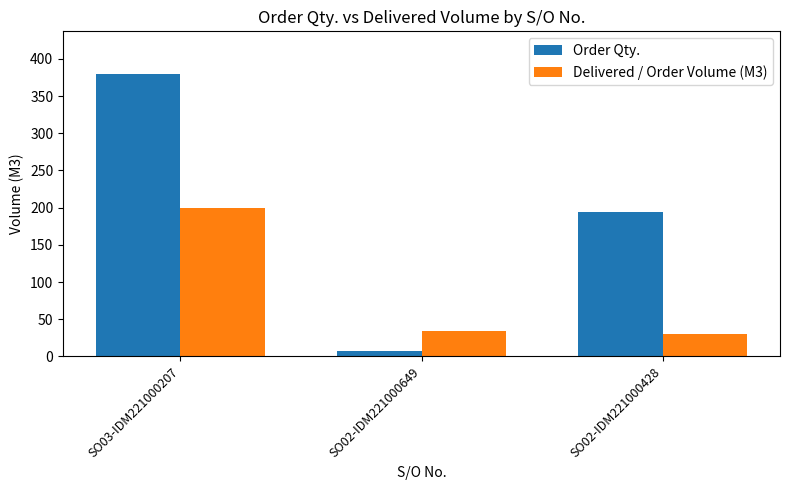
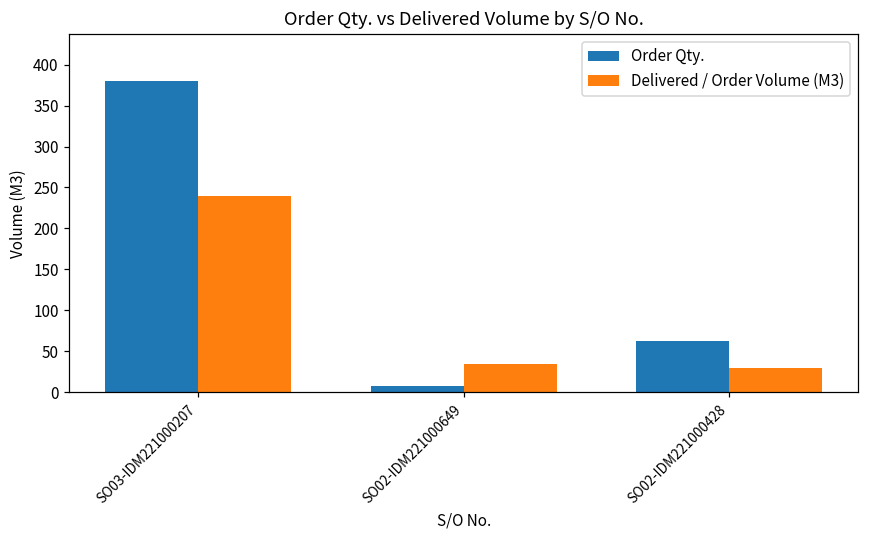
  {
    "Order Qty.": {
      "SO03-IDM221000207": 380,
      "SO02-IDM221000649": 10,
-     "SO02-IDM221000428": 190
+     "SO02-IDM221000428": 60
    },
    "Delivered / Order Volume (M3)": {
-     "SO03-IDM221000207": 200,
+     "SO03-IDM221000207": 240,
      "SO02-IDM221000649": 30,
      "SO02-IDM221000428": 30
    }
  }
